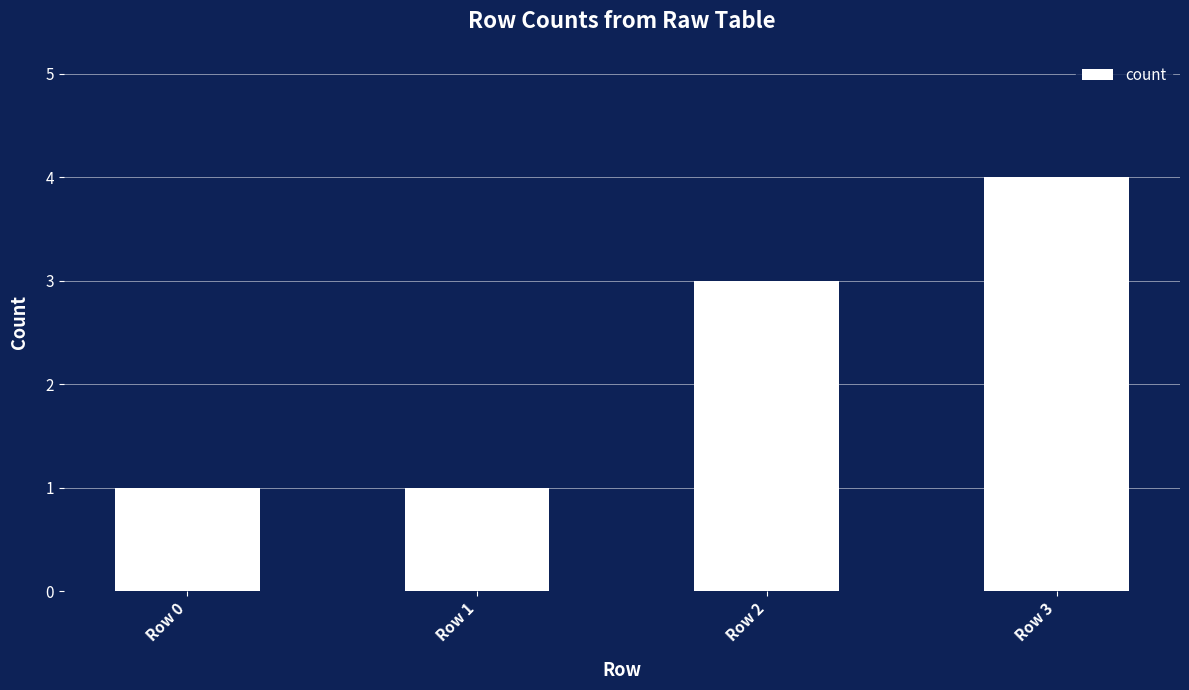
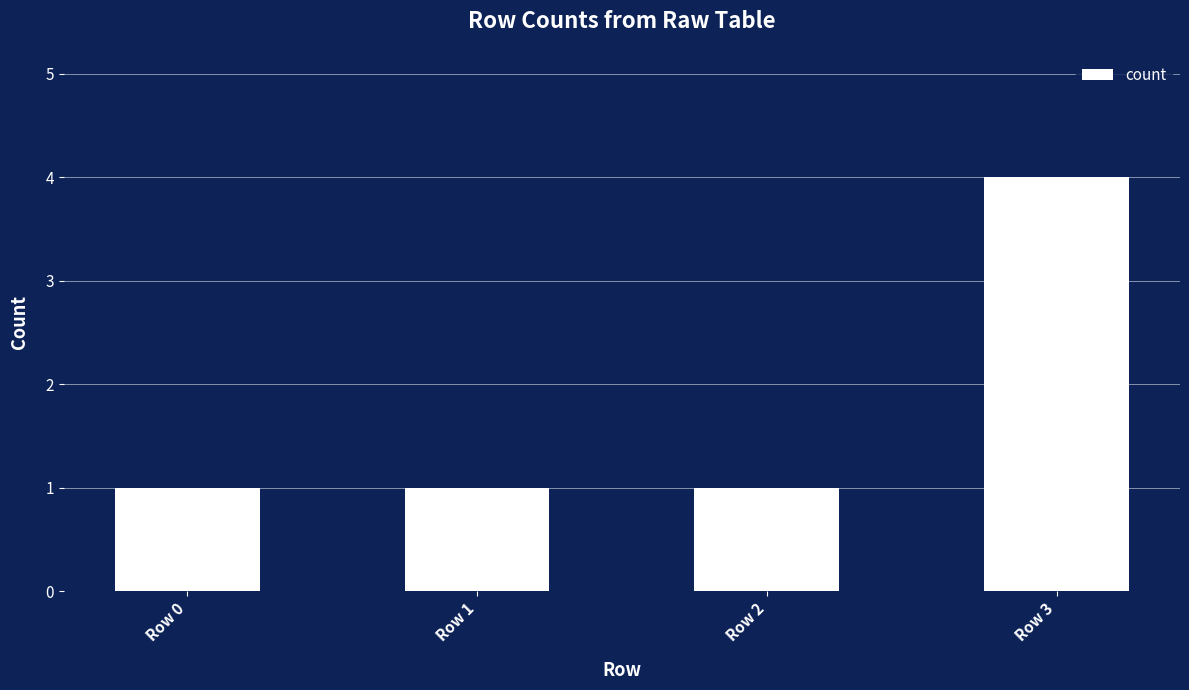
  {
    "Row 0": 1,
    "Row 1": 1,
-   "Row 2": 3,
+   "Row 2": 1,
    "Row 3": 4
  }
